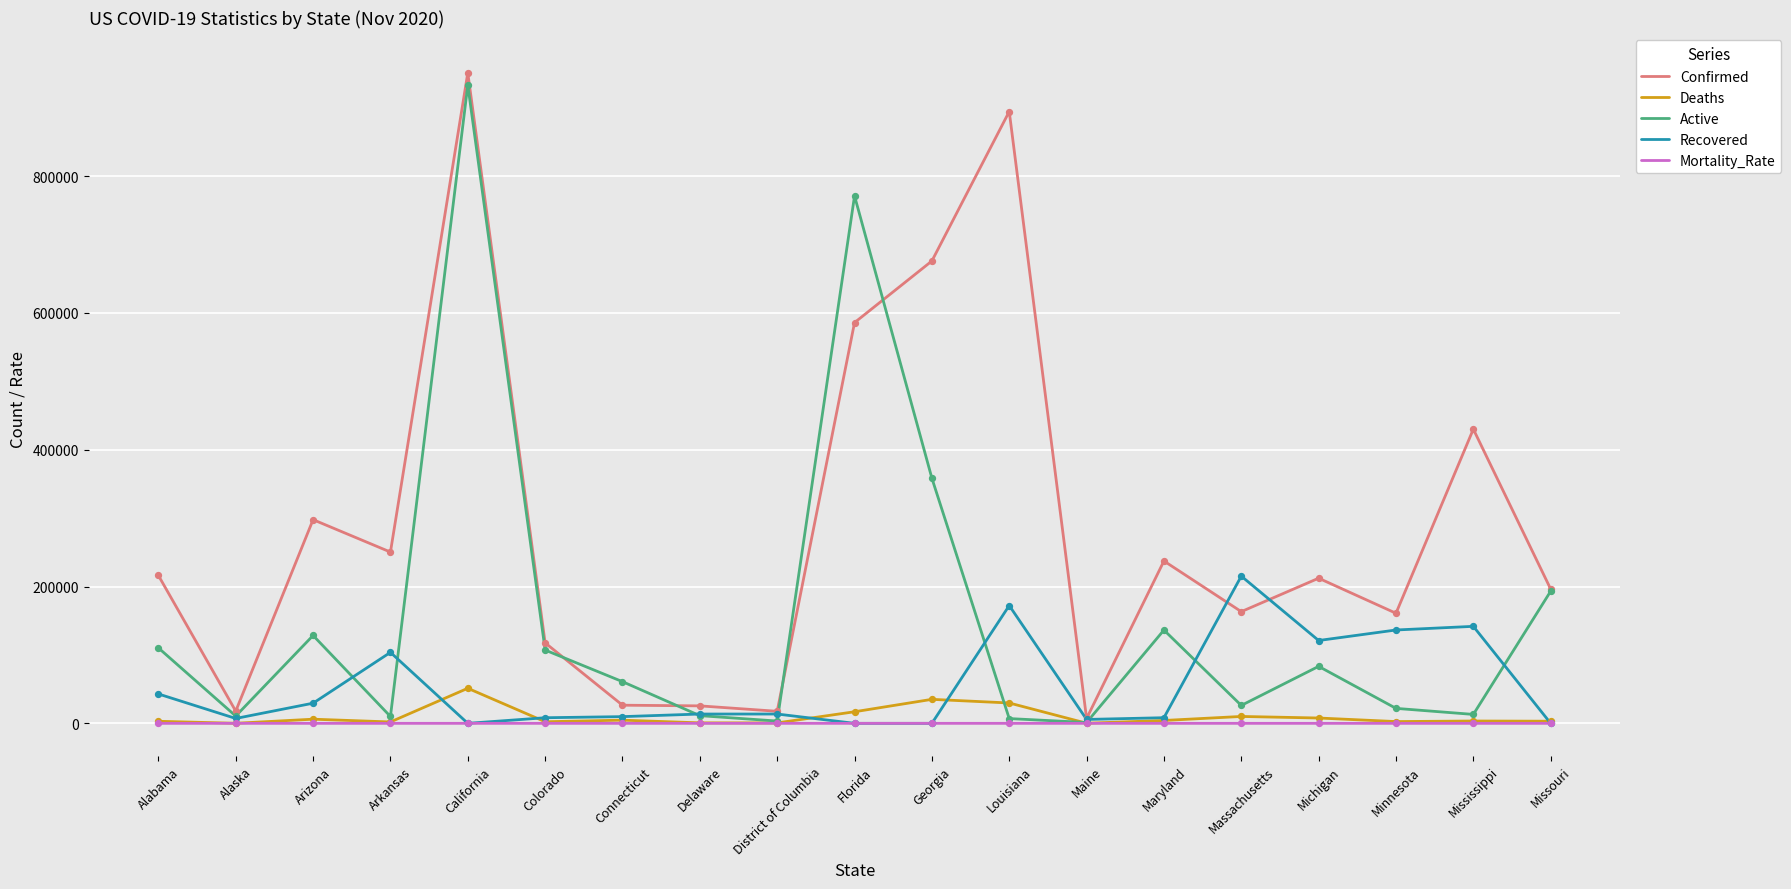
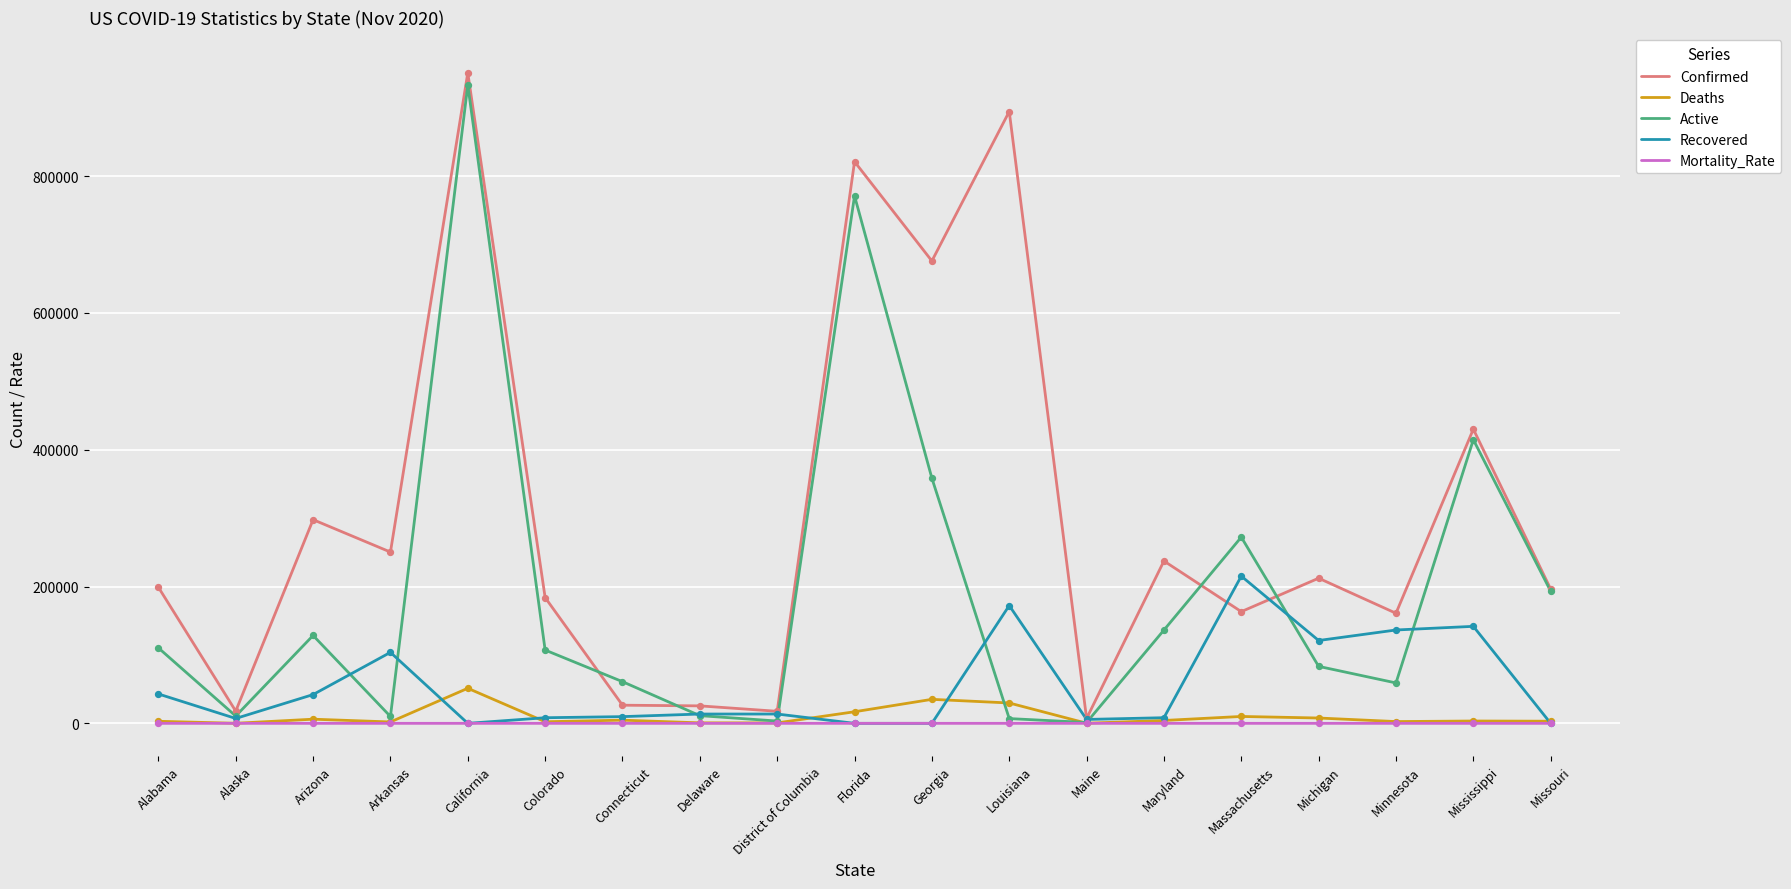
  {
    "Confirmed": {
-     "Alabama": 220000,
+     "Alabama": 200000,
      "Alaska": 20000,
      "Arizona": 300000,
      "Arkansas": 250000,
      "California": 950000,
-     "Colorado": 120000,
+     "Colorado": 180000,
      "Connecticut": 30000,
      "Delaware": 30000,
      "District of Columbia": 20000,
-     "Florida": 590000,
+     "Florida": 820000,
      "Georgia": 680000,
      "Louisiana": 890000,
      "Maryland": 240000,
      "Massachusetts": 160000,
      "Michigan": 210000,
      "Minnesota": 160000,
      "Mississippi": 430000
    },
    "Deaths": {
      "Arizona": 10000,
      "California": 50000,
      "Connecticut": 0,
      "Florida": 20000,
      "Georgia": 40000,
      "Louisiana": 30000,
      "Maryland": 0,
      "Massachusetts": 10000,
      "Michigan": 10000
    },
    "Active": {
      "Alabama": 110000,
      "Arizona": 130000,
      "Arkansas": 10000,
      "California": 930000,
      "Colorado": 110000,
      "Connecticut": 60000,
      "Florida": 770000,
      "Georgia": 360000,
      "Louisiana": 10000,
      "Maryland": 140000,
-     "Massachusetts": 30000,
+     "Massachusetts": 270000,
      "Michigan": 80000,
-     "Minnesota": 20000,
-     "Mississippi": 10000
+     "Minnesota": 60000,
+     "Mississippi": 410000
    },
    "Recovered": {
      "Alabama": 40000,
-     "Arizona": 30000,
+     "Arizona": 40000,
      "Arkansas": 100000,
      "Colorado": 10000,
      "Connecticut": 10000,
      "District of Columbia": 10000,
      "Louisiana": 170000,
      "Maryland": 10000,
      "Massachusetts": 220000,
      "Michigan": 120000,
      "Minnesota": 140000,
      "Mississippi": 140000
    },
    "Mortality_Rate": {
      "Arizona": 0,
      "Connecticut": 0,
      "Louisiana": 0,
      "Maryland": 0,
      "Massachusetts": 0,
      "Michigan": 0
    }
  }
